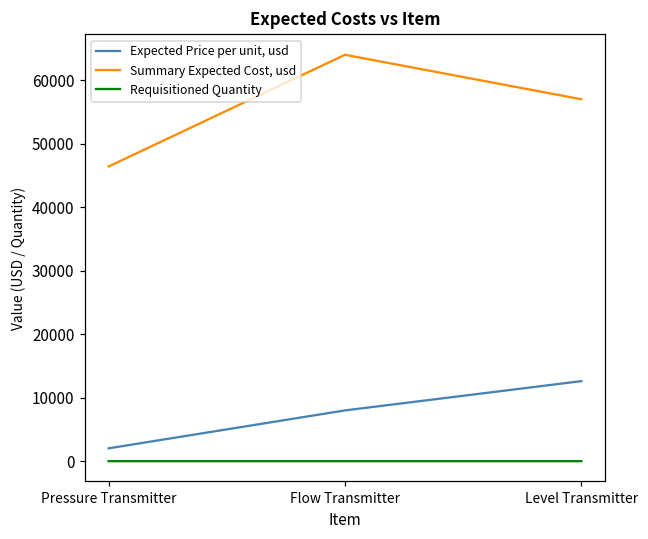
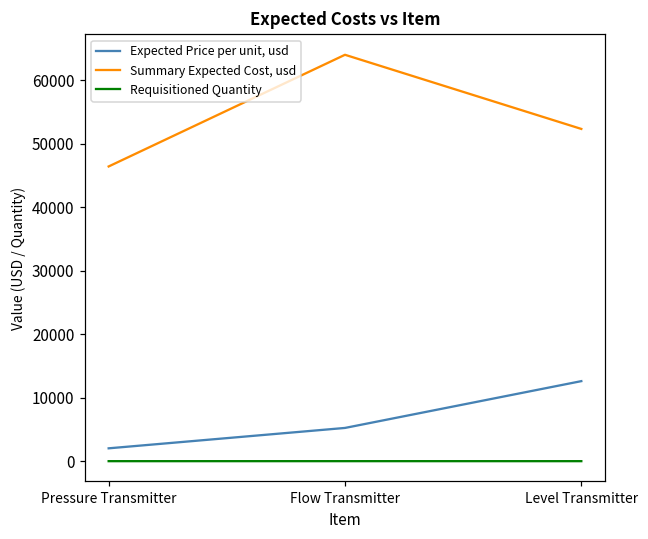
  {
    "Expected Price per unit, usd": {
      "Pressure Transmitter": 2000,
-     "Flow Transmitter": 8000,
+     "Flow Transmitter": 5000,
      "Level Transmitter": 13000
    },
    "Summary Expected Cost, usd": {
      "Pressure Transmitter": 46000,
      "Flow Transmitter": 64000,
-     "Level Transmitter": 57000
+     "Level Transmitter": 52000
    },
    "Requisitioned Quantity": {
      "Pressure Transmitter": 0,
      "Flow Transmitter": 0,
      "Level Transmitter": 0
    }
  }
